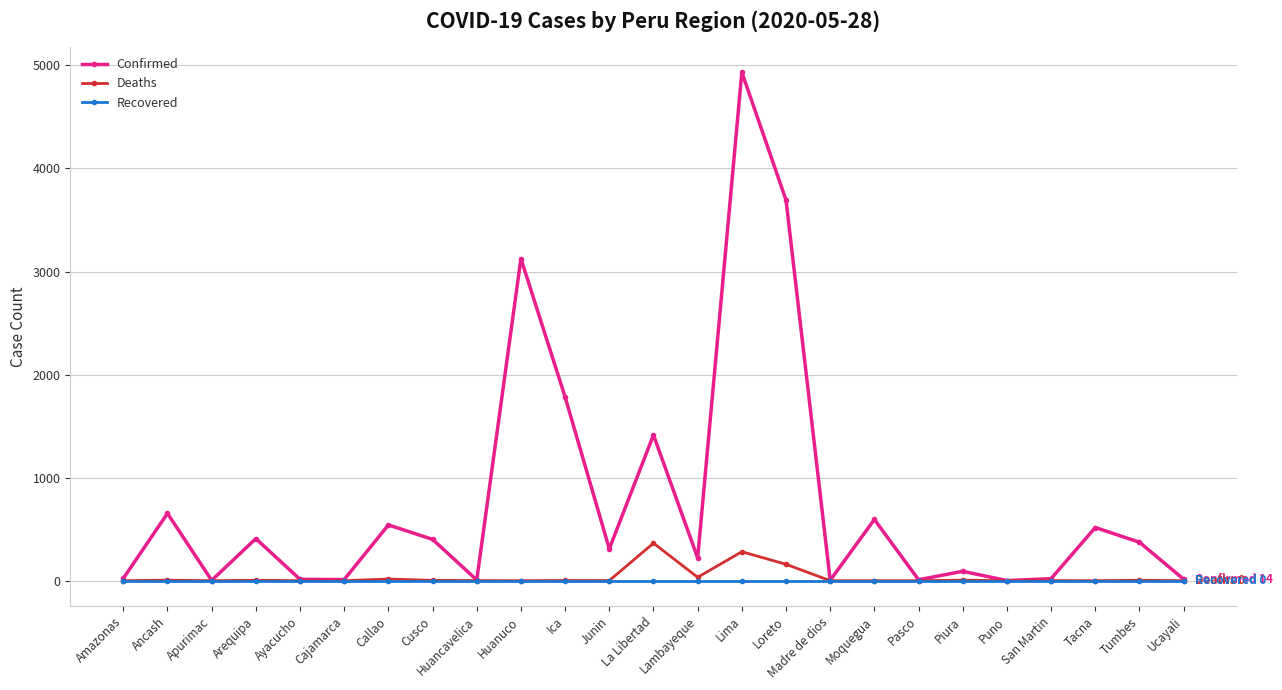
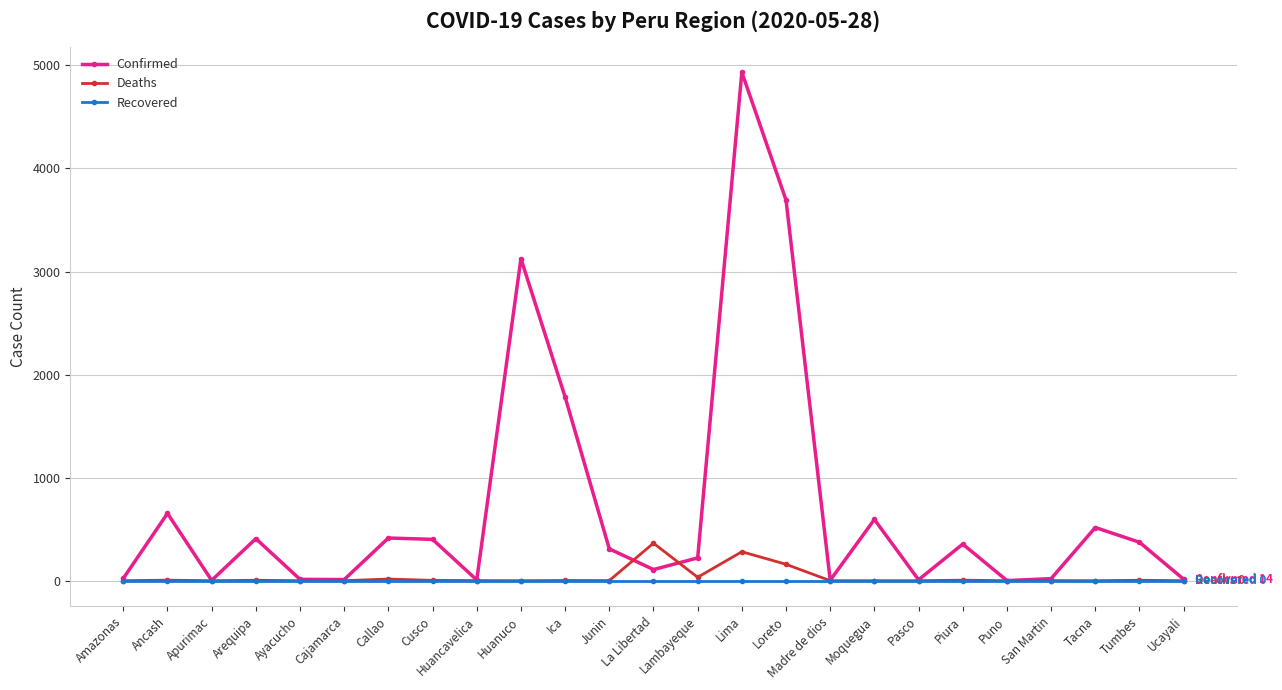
  {
    "Confirmed": {
      "Ancash": 650,
      "Arequipa": 410,
-     "Callao": 540,
+     "Callao": 410,
      "Cusco": 400,
      "Huanuco": 3130,
      "Ica": 1780,
      "Junin": 310,
-     "La Libertad": 1410,
+     "La Libertad": 110,
      "Lambayeque": 220,
      "Lima": 4930,
      "Loreto": 3690,
      "Moquegua": 590,
-     "Piura": 90,
+     "Piura": 360,
      "Tacna": 520,
      "Tumbes": 370
    },
    "Deaths": {
      "La Libertad": 360,
      "Lambayeque": 30,
      "Lima": 280,
      "Loreto": 160
    },
    "Recovered": {
      "La Libertad": 0,
      "Lambayeque": 0,
      "Lima": 0,
      "Loreto": 0
    }
  }
